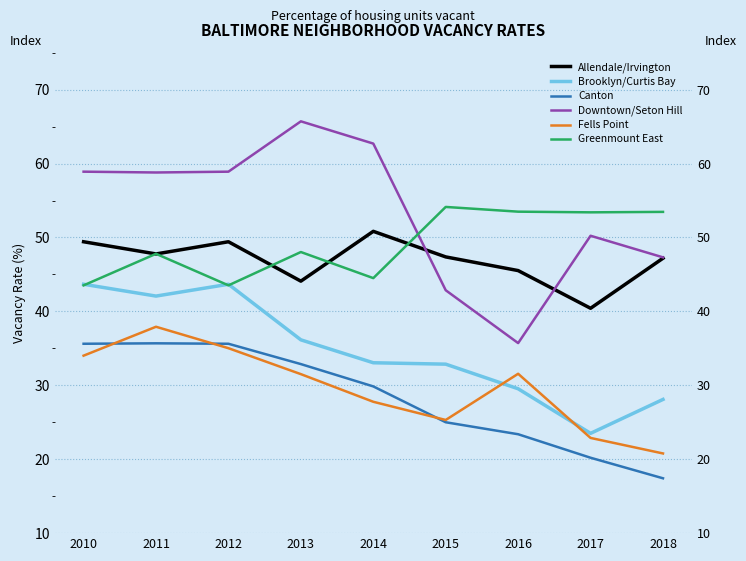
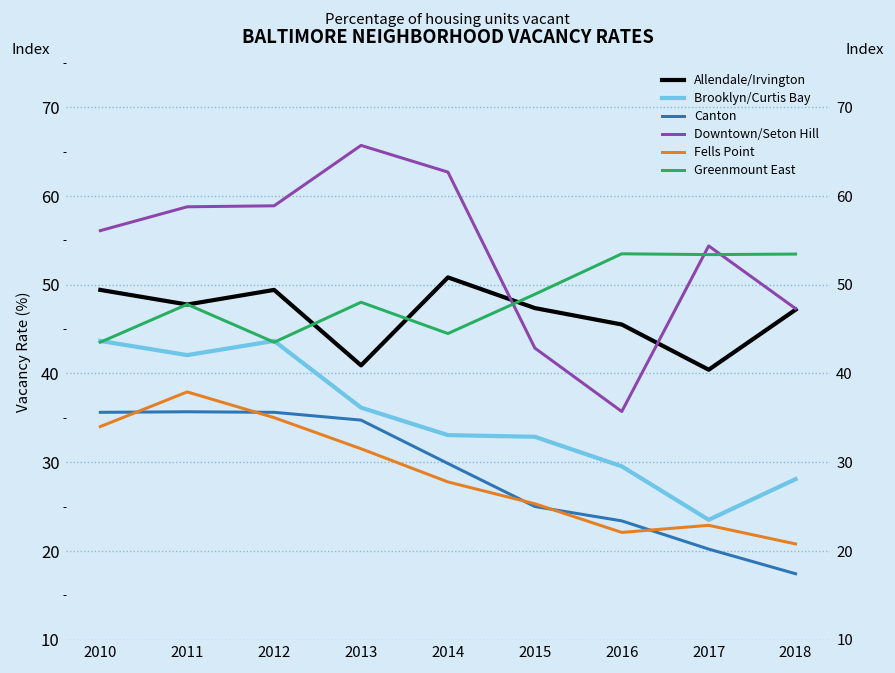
  {
    "Allendale/Irvington": {
      "2010": 49,
      "2012": 49,
-     "2013": 44,
+     "2013": 41,
      "2014": 51,
      "2015": 47,
      "2016": 46,
      "2017": 40
    },
    "Brooklyn/Curtis Bay": {
      "2011": 42,
      "2013": 36,
      "2014": 33,
      "2015": 33,
      "2016": 30,
      "2017": 24,
      "2018": 28
    },
    "Canton": {
      "2010": 36,
      "2011": 36,
      "2012": 36,
-     "2013": 33,
+     "2013": 35,
      "2014": 30,
      "2016": 23,
      "2017": 20,
      "2018": 17
    },
    "Downtown/Seton Hill": {
-     "2010": 59,
+     "2010": 56,
      "2011": 59,
      "2012": 59,
      "2013": 66,
      "2014": 63,
      "2015": 43,
      "2016": 36,
-     "2017": 50
+     "2017": 54
    },
    "Fells Point": {
      "2010": 34,
      "2011": 38,
      "2012": 35,
      "2013": 32,
      "2014": 28,
-     "2016": 32,
+     "2016": 22,
      "2017": 23,
      "2018": 21
    },
    "Greenmount East": {
      "2013": 48,
      "2014": 45,
-     "2015": 54,
+     "2015": 49,
      "2016": 53,
      "2017": 53,
      "2018": 53
    }
  }
